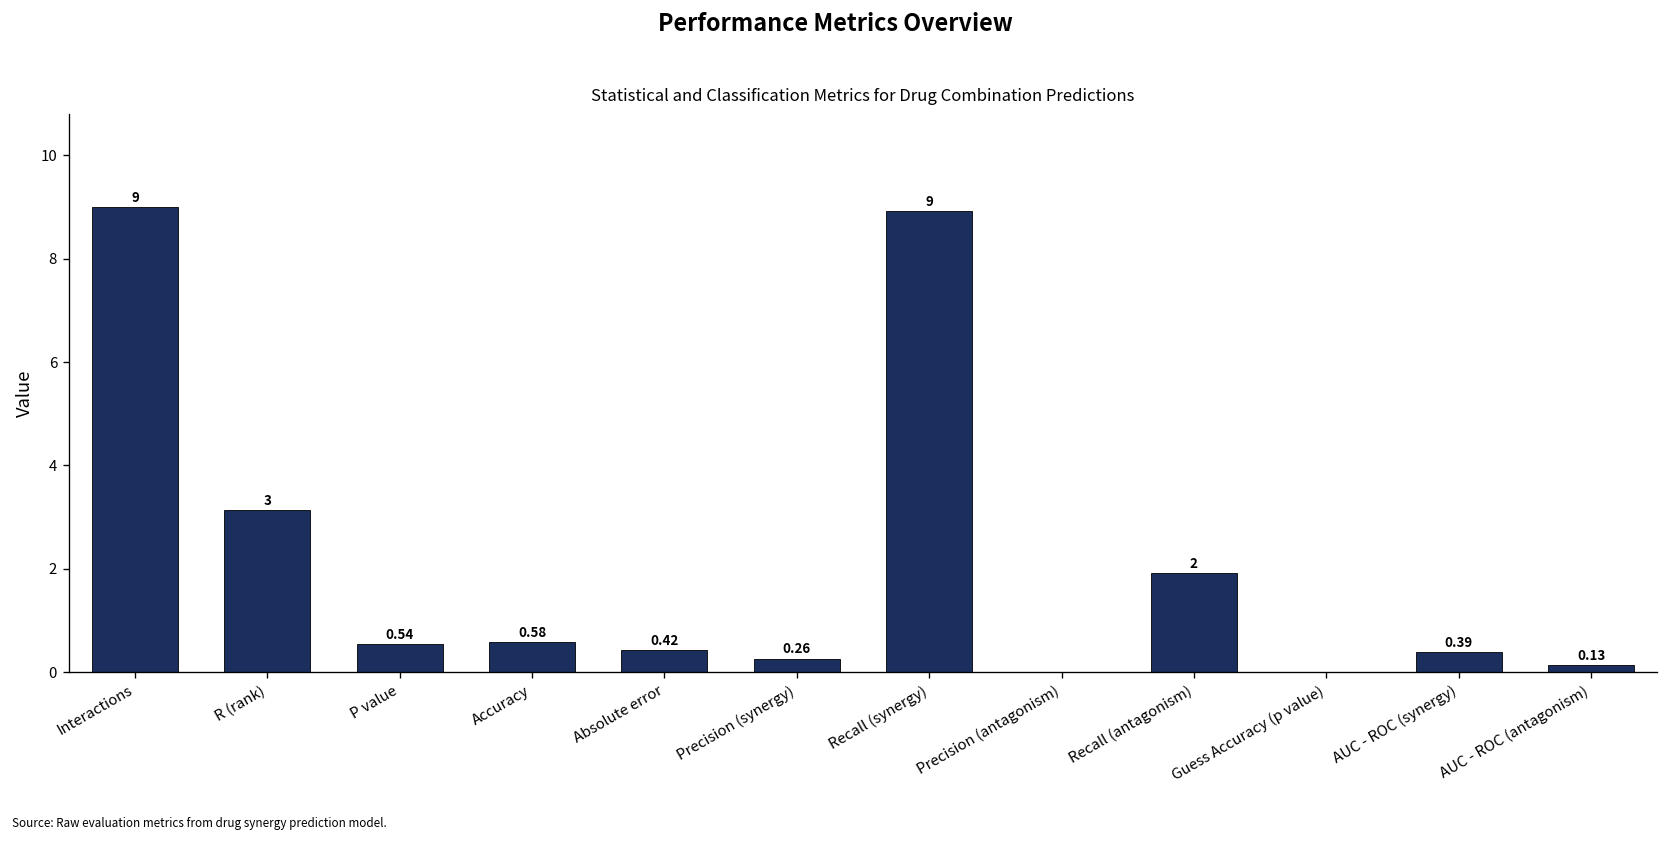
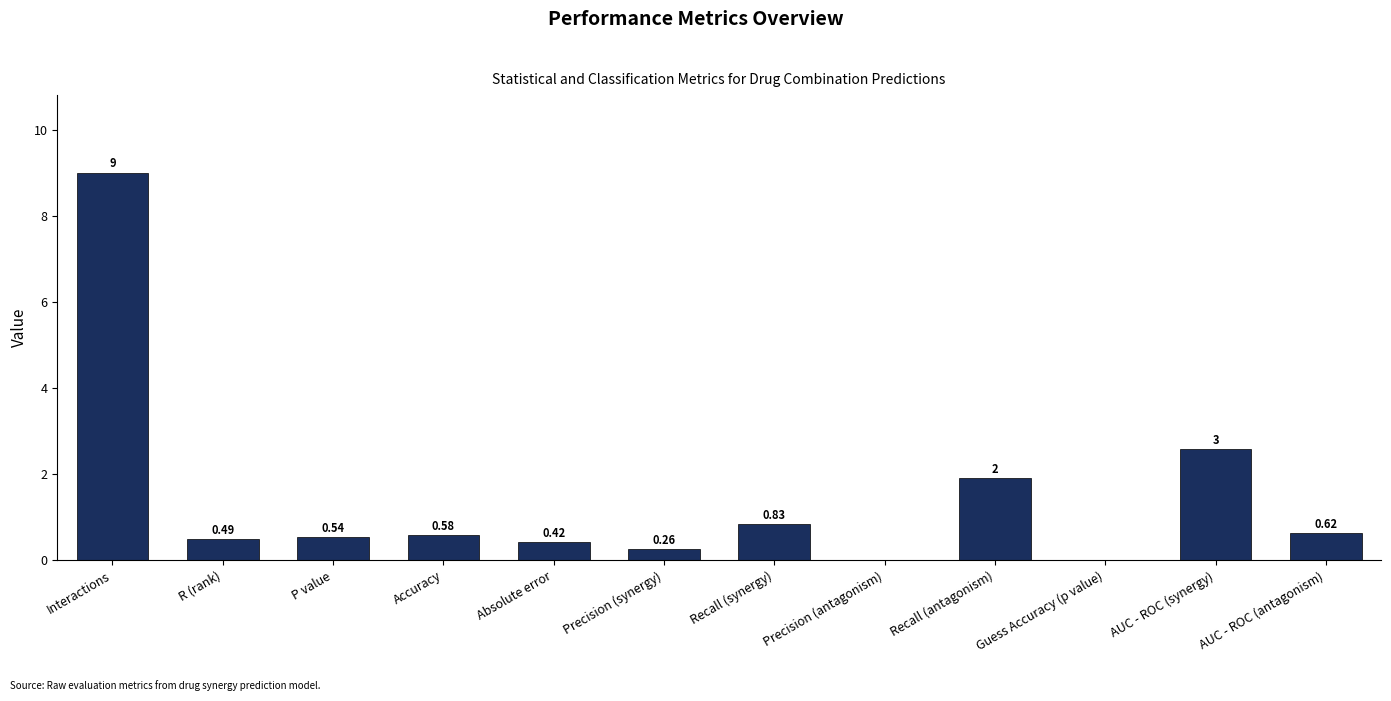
  {
    "Interactions": 9,
-   "R (rank)": 3,
+   "R (rank)": 0.49,
    "P value": 0.54,
    "Accuracy": 0.58,
    "Absolute error": 0.42,
    "Precision (synergy)": 0.26,
-   "Recall (synergy)": 9,
+   "Recall (synergy)": 0.83,
    "Recall (antagonism)": 2,
-   "AUC - ROC (synergy)": 0.39,
-   "AUC - ROC (antagonism)": 0.13
+   "AUC - ROC (synergy)": 3,
+   "AUC - ROC (antagonism)": 0.62
  }
